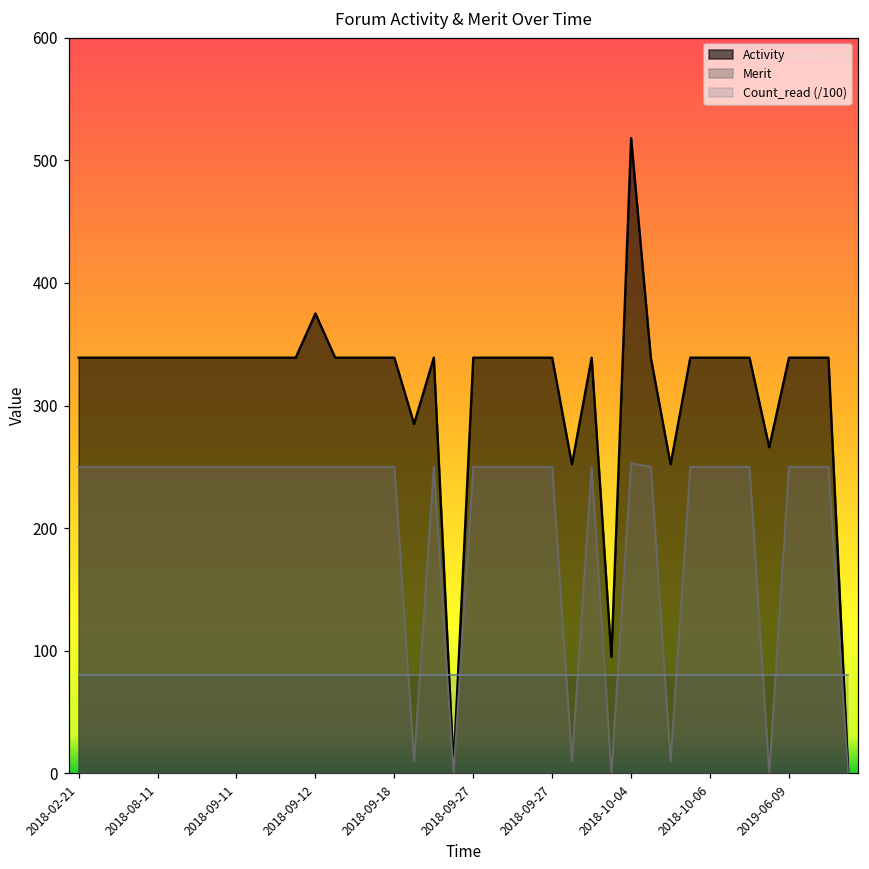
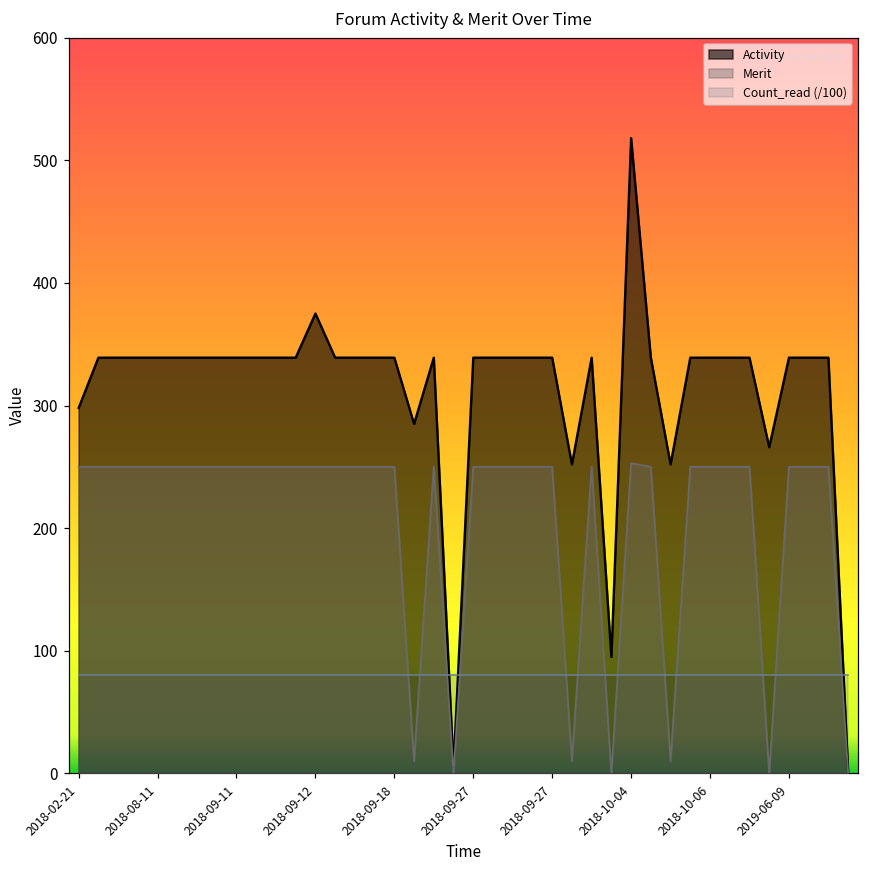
  {
    "Activity": {
-     "2018-02-21": 339,
+     "2018-02-21": 298,
      "2018-09-12": 375,
      "2018-09-18": 339,
      "2018-10-06": 339
    }
  }
